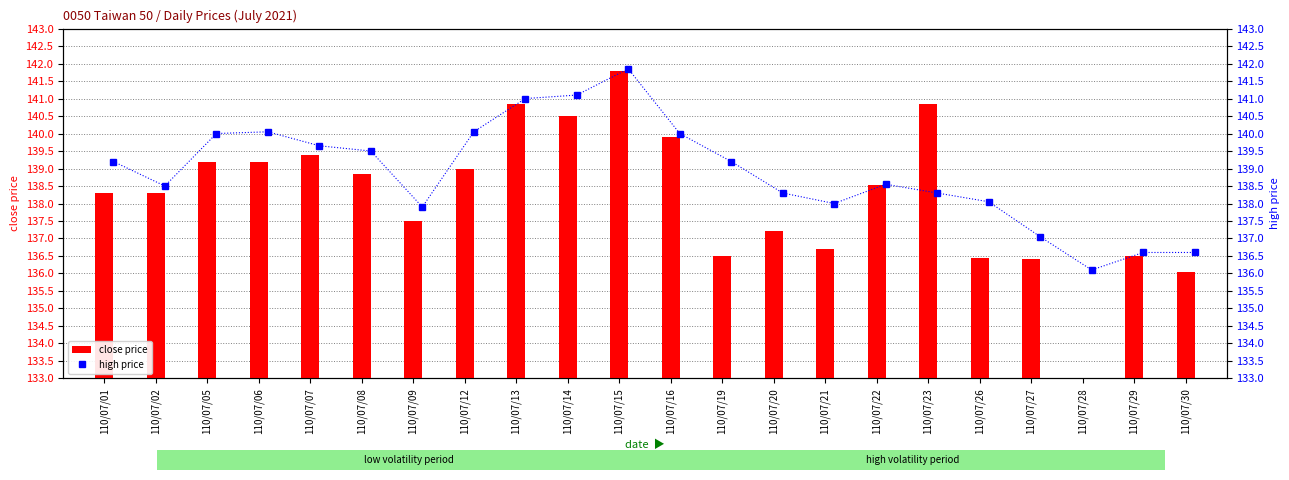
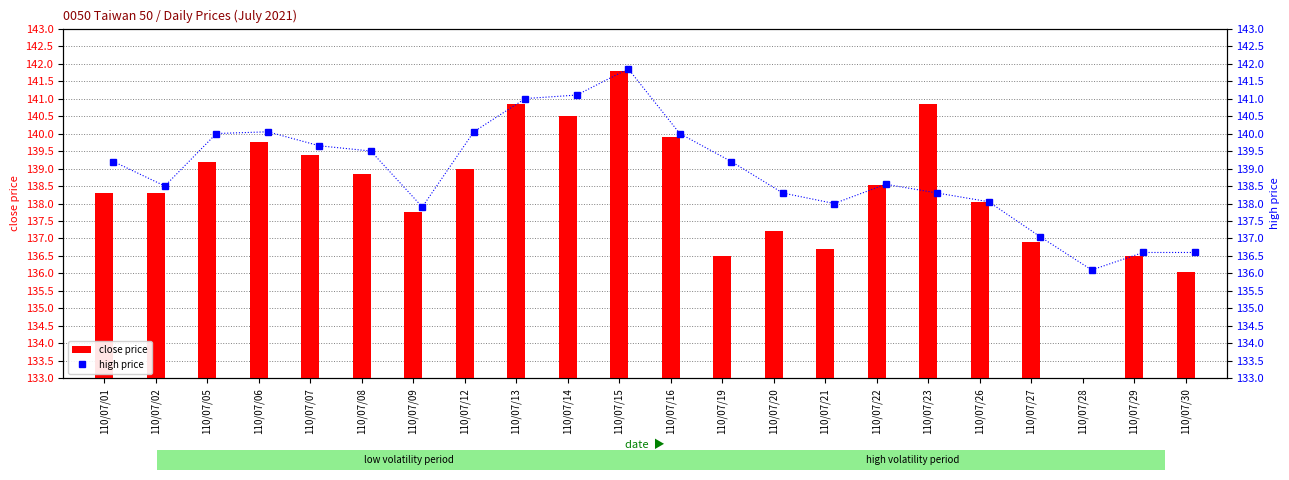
  {
    "close price": {
      "110/07/01": 138.3,
      "110/07/02": 138.3,
      "110/07/05": 139.2,
-     "110/07/06": 139.2,
+     "110/07/06": 139.8,
      "110/07/07": 139.4,
      "110/07/08": 138.9,
-     "110/07/09": 137.5,
+     "110/07/09": 137.8,
      "110/07/12": 139.0,
      "110/07/13": 140.9,
      "110/07/14": 140.5,
      "110/07/15": 141.8,
      "110/07/16": 139.9,
      "110/07/19": 136.5,
      "110/07/20": 137.2,
      "110/07/21": 136.7,
      "110/07/22": 138.5,
      "110/07/23": 140.8,
-     "110/07/26": 136.5,
-     "110/07/27": 136.4,
+     "110/07/26": 138.0,
+     "110/07/27": 136.9,
      "110/07/29": 136.5,
      "110/07/30": 136.1
    }
  }
